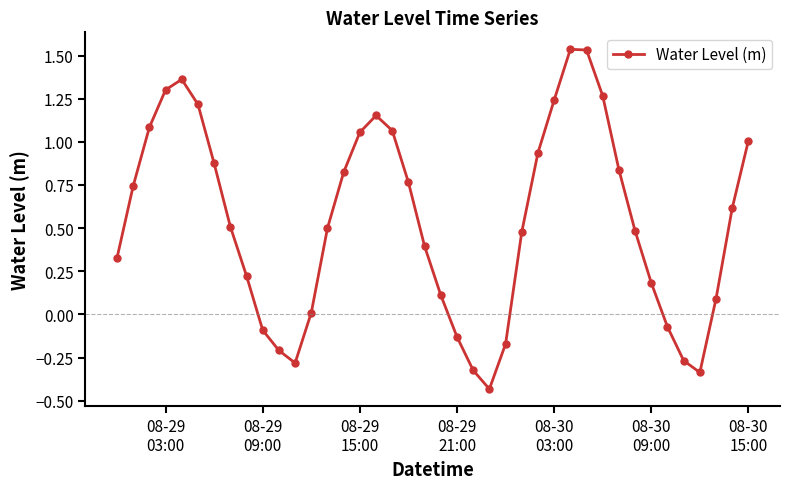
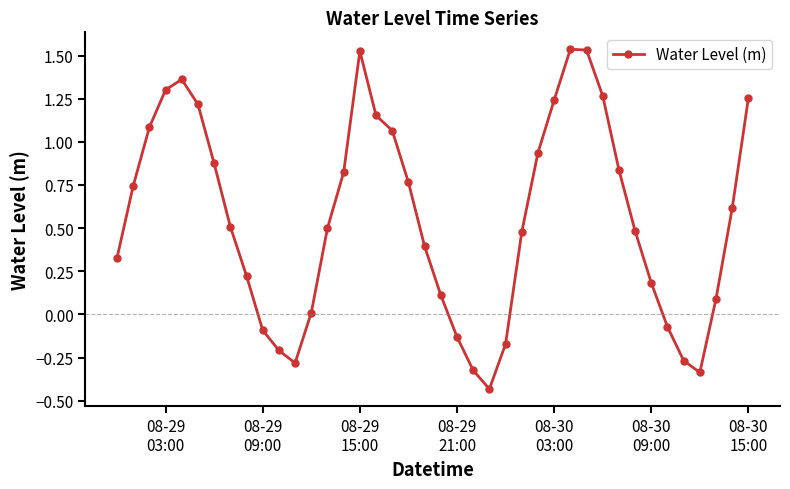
  {
    "08-29 03:00": 1.30,
    "08-29 09:00": -0.09,
-   "08-29 15:00": 1.06,
+   "08-29 15:00": 1.53,
    "08-29 21:00": -0.13,
    "08-30 03:00": 1.24,
    "08-30 09:00": 0.18,
-   "08-30 15:00": 1.01
+   "08-30 15:00": 1.25
  }
